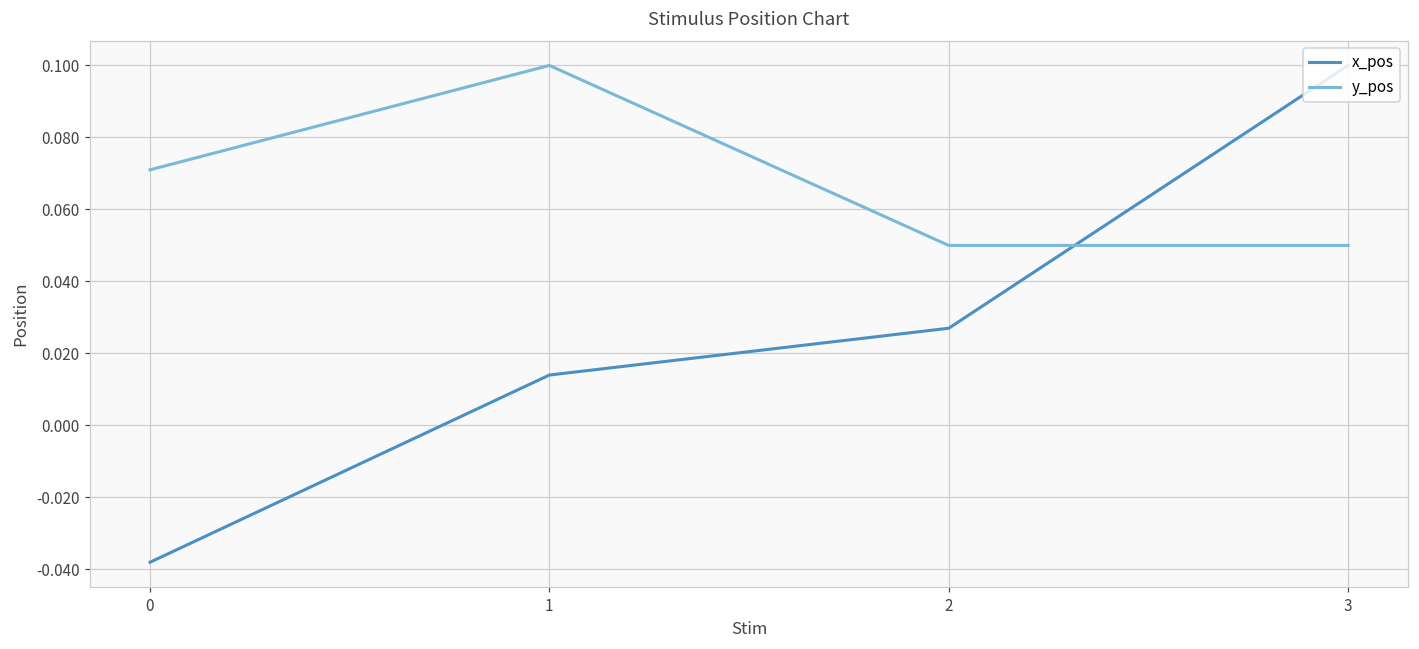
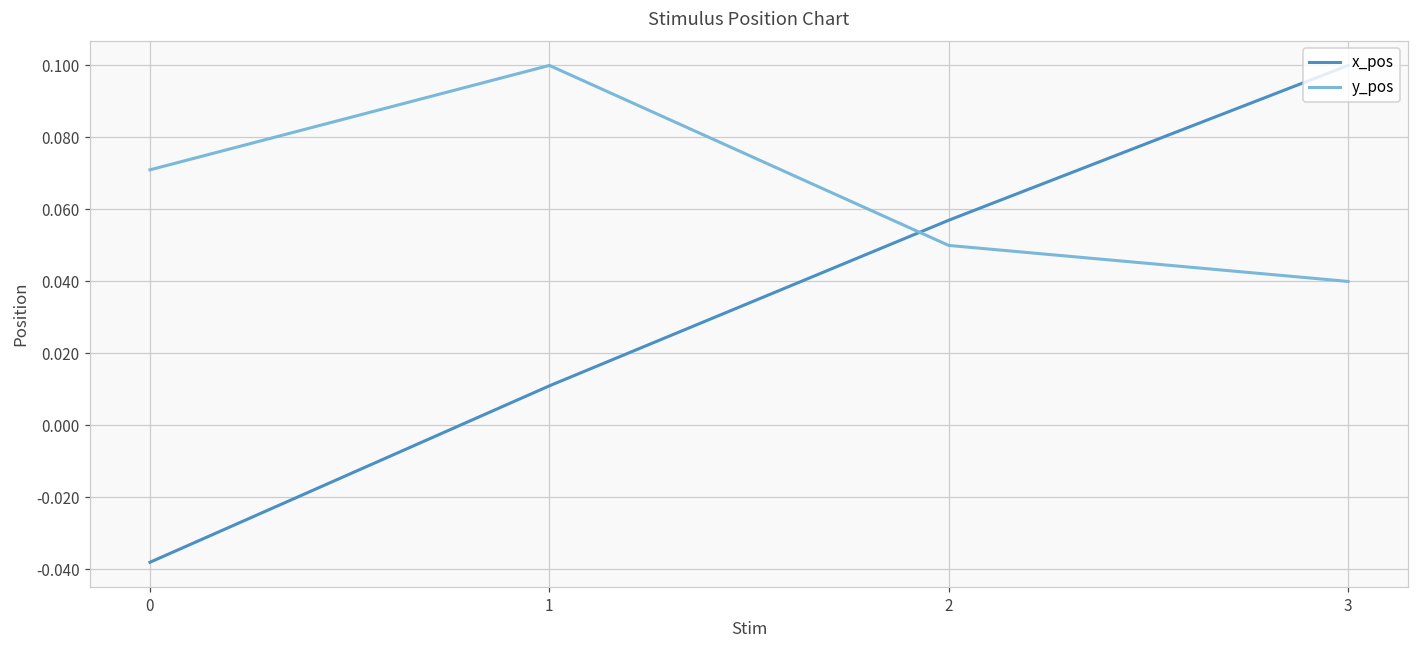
  {
    "x_pos": {
      "0": -0.038,
-     "1": 0.014,
-     "2": 0.027
+     "1": 0.011,
+     "2": 0.057
    },
    "y_pos": {
      "0": 0.071,
      "1": 0.10,
      "2": 0.05,
-     "3": 0.05
+     "3": 0.04
    }
  }
